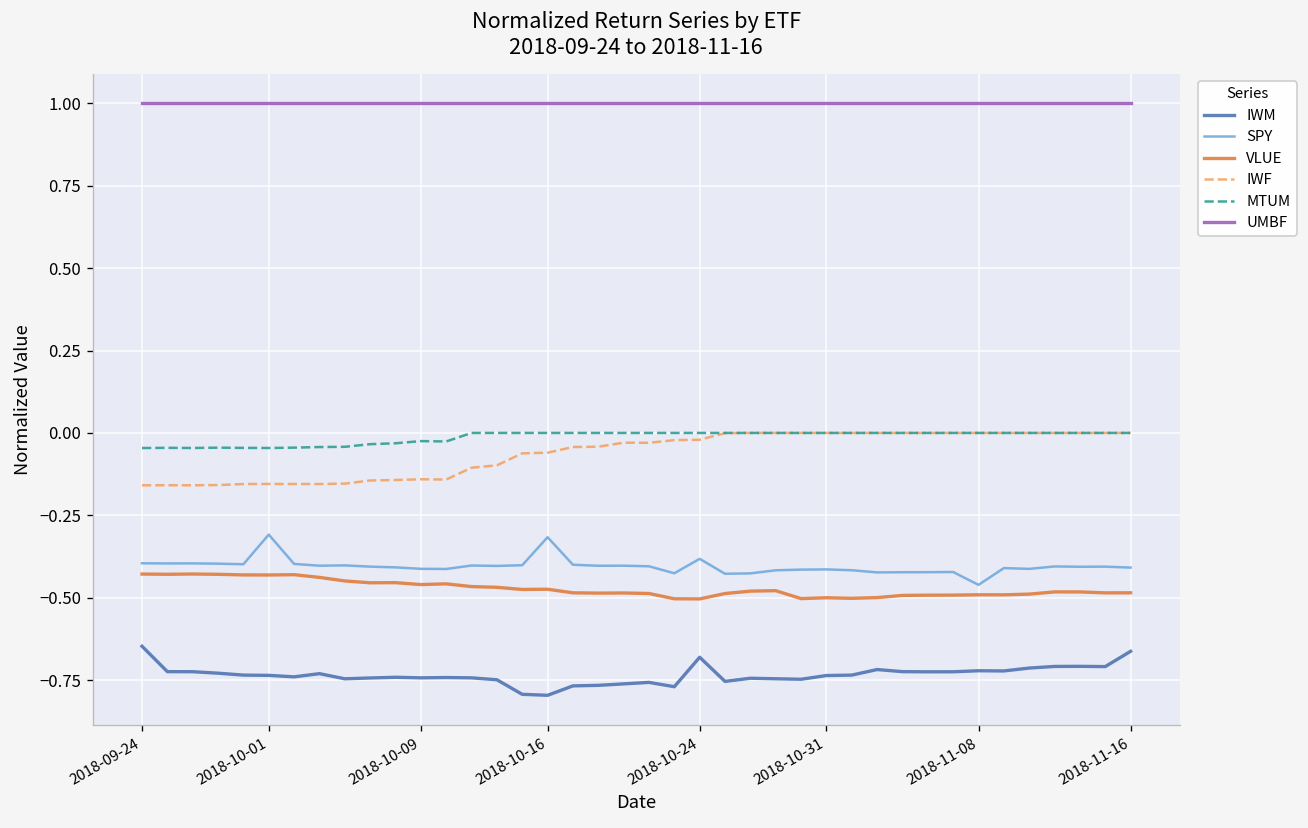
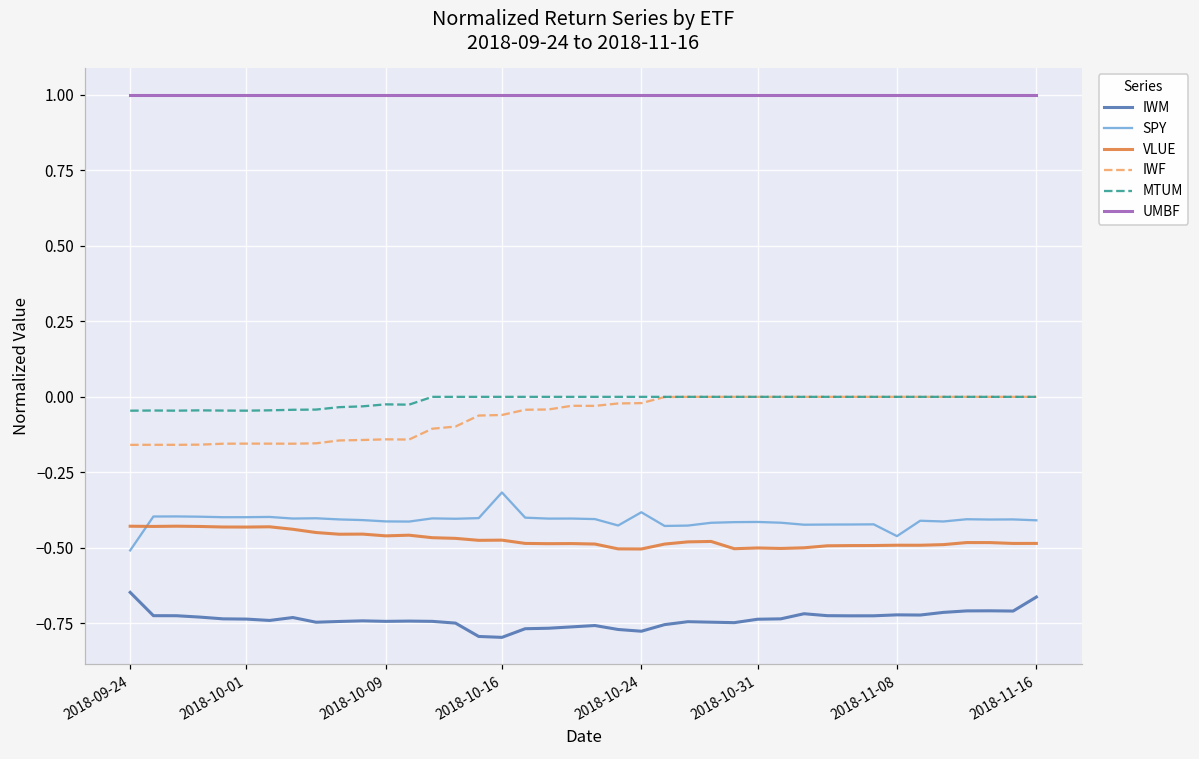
  {
    "IWM": {
      "2018-09-24": -0.65,
      "2018-10-01": -0.74,
      "2018-10-09": -0.74,
      "2018-10-16": -0.80,
-     "2018-10-24": -0.68,
+     "2018-10-24": -0.78,
      "2018-10-31": -0.74,
      "2018-11-08": -0.72,
      "2018-11-16": -0.66
    },
    "SPY": {
-     "2018-09-24": -0.40,
-     "2018-10-01": -0.31,
+     "2018-09-24": -0.51,
+     "2018-10-01": -0.40,
      "2018-10-09": -0.41,
      "2018-10-16": -0.32,
      "2018-10-24": -0.38,
      "2018-10-31": -0.41,
      "2018-11-08": -0.46,
      "2018-11-16": -0.41
    },
    "MTUM": {
      "2018-09-24": -0.05,
      "2018-10-01": -0.05,
      "2018-10-09": -0.02,
      "2018-10-16": 0.00,
      "2018-10-24": 0.00
    },
    "UMBF": {
      "2018-09-24": 1.00,
      "2018-10-01": 1.00,
      "2018-10-09": 1.00,
      "2018-10-16": 1.00,
      "2018-10-24": 1.00,
      "2018-10-31": 1.00,
      "2018-11-08": 1.00,
      "2018-11-16": 1.00
    }
  }
